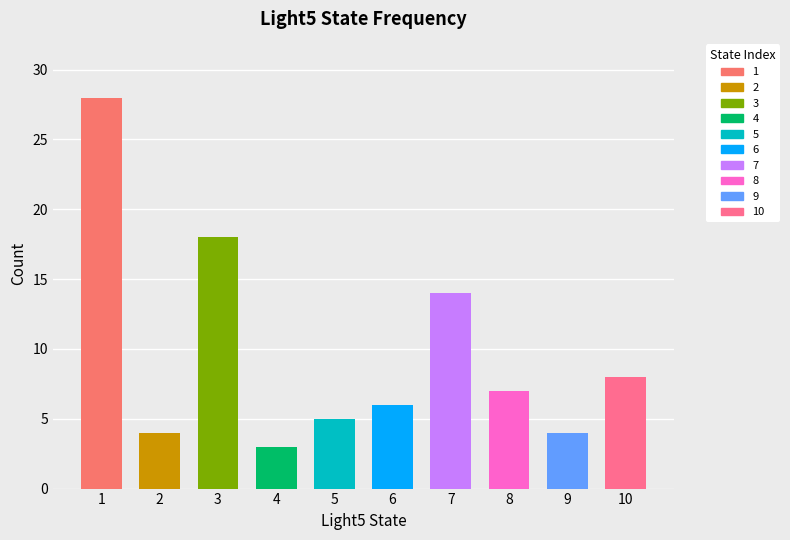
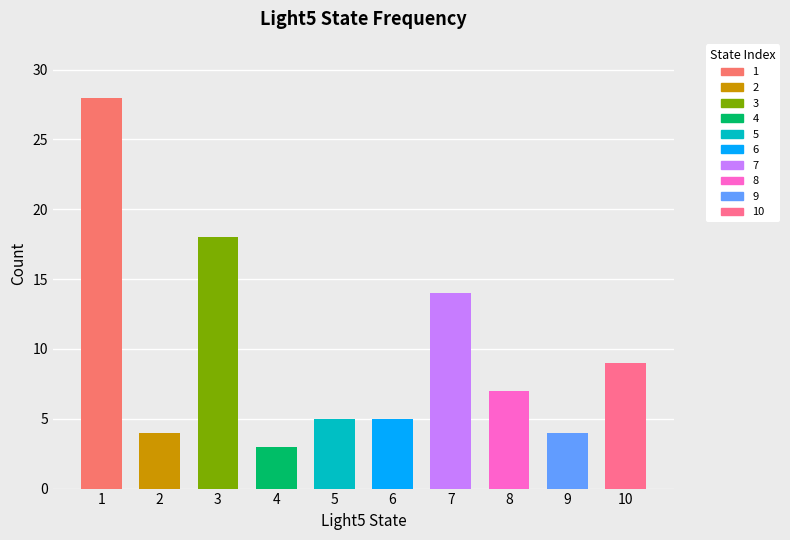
  {
    "1": 28,
    "2": 4,
    "3": 18,
    "4": 3,
    "5": 5,
-   "6": 6,
+   "6": 5,
    "7": 14,
    "8": 7,
    "9": 4,
-   "10": 8
+   "10": 9
  }
